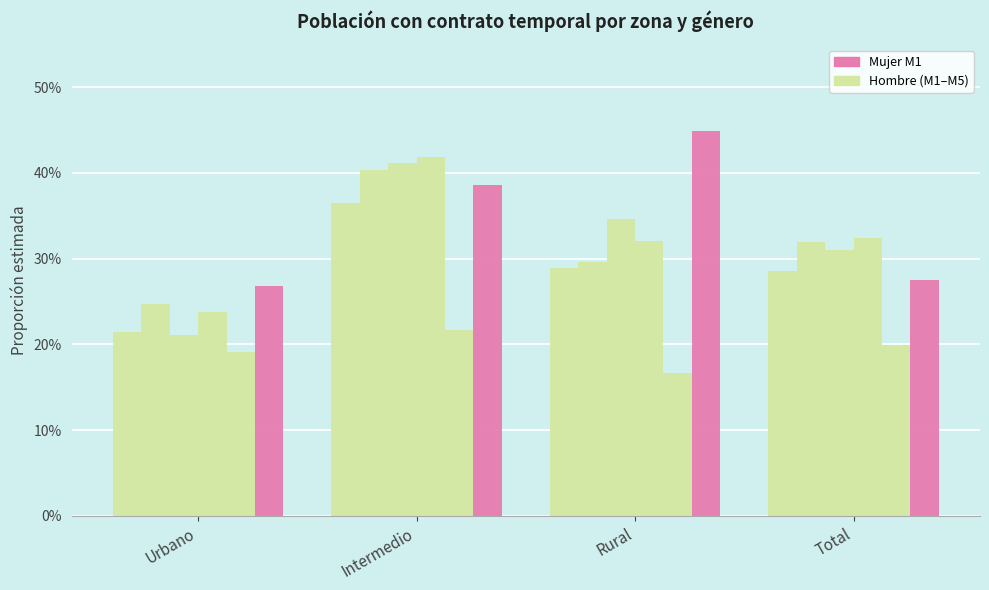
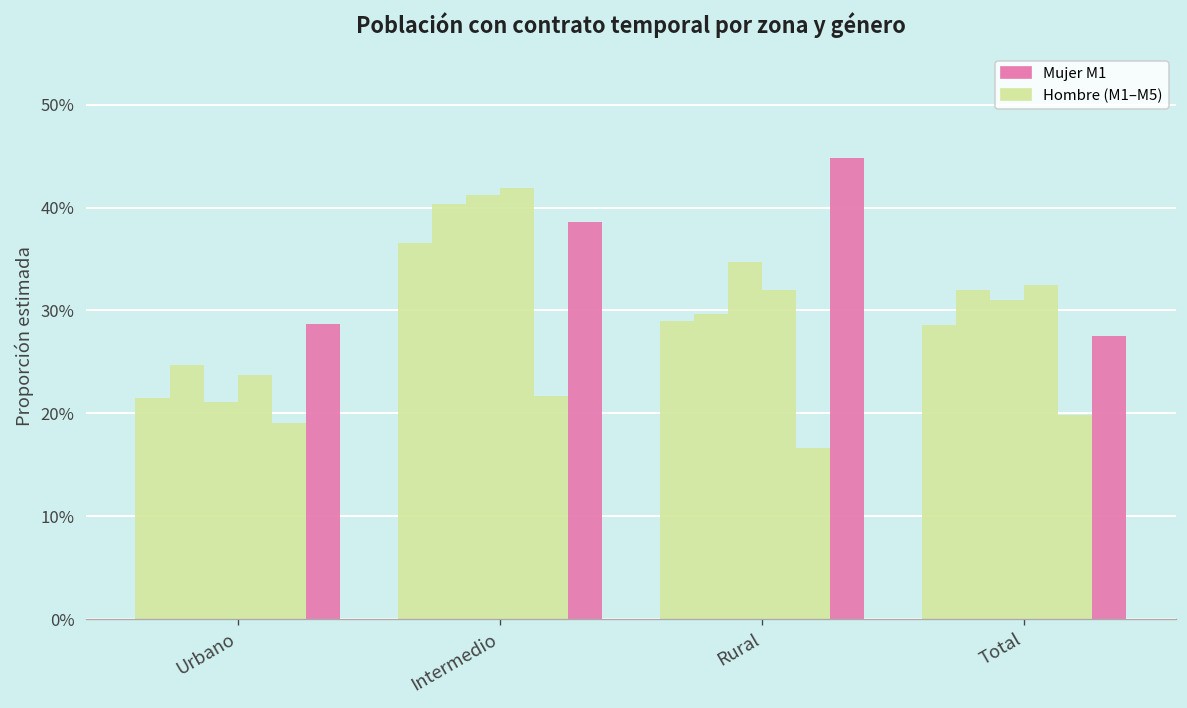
  {
    "Mujer M1": {
-     "Urbano": "27%",
+     "Urbano": "29%",
      "Intermedio": "39%",
      "Rural": "45%",
      "Total": "28%"
    }
  }
